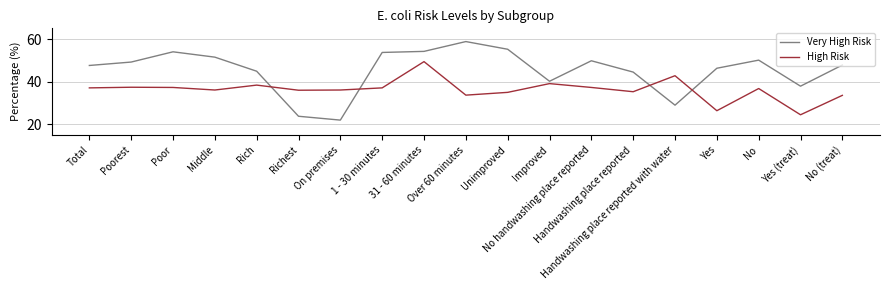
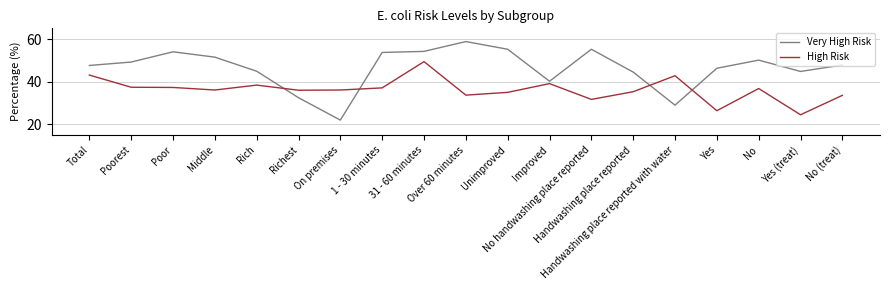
  {
    "Very High Risk": {
      "Total": 48,
      "Poorest": 49,
      "Poor": 54,
      "Middle": 52,
      "Rich": 45,
-     "Richest": 24,
+     "Richest": 33,
      "On premises": 22,
      "1 - 30 minutes": 54,
      "31 - 60 minutes": 54,
      "Over 60 minutes": 59,
      "Unimproved": 55,
-     "No handwashing place reported": 50,
+     "No handwashing place reported": 55,
      "Handwashing place reported": 45,
      "Handwashing place reported with water": 29,
      "Yes": 46,
      "No": 50,
-     "Yes (treat)": 38
+     "Yes (treat)": 45
    },
    "High Risk": {
-     "Total": 37,
+     "Total": 43,
      "Poorest": 37,
      "Poor": 37,
      "Middle": 36,
      "Rich": 38,
      "Richest": 36,
      "On premises": 36,
      "1 - 30 minutes": 37,
      "31 - 60 minutes": 49,
      "Over 60 minutes": 34,
      "Unimproved": 35,
-     "No handwashing place reported": 37,
+     "No handwashing place reported": 32,
      "Handwashing place reported": 35,
      "Handwashing place reported with water": 43,
      "Yes": 26,
      "No": 37,
      "Yes (treat)": 25,
      "No (treat)": 34
    }
  }
